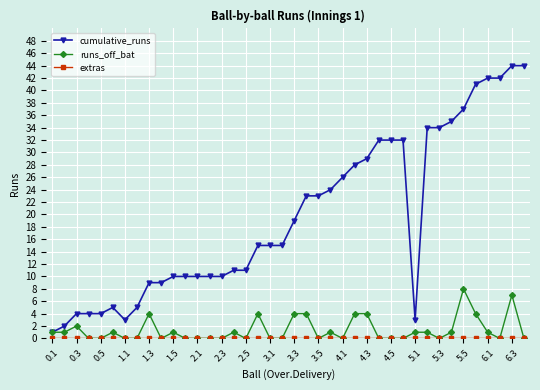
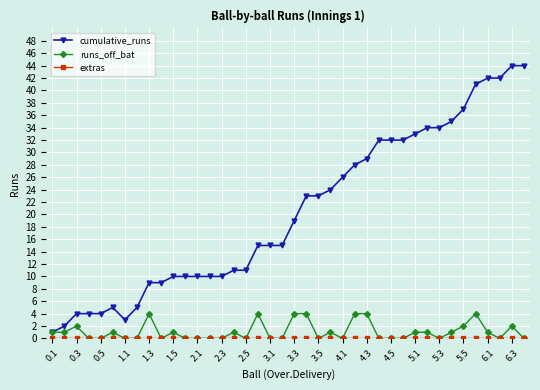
  {
    "cumulative_runs": {
      "0.3": 4,
      "0.5": 4,
      "1.1": 3,
      "1.3": 9,
      "1.5": 10,
      "2.1": 10,
      "2.3": 10,
      "2.5": 11,
      "3.1": 15,
      "3.3": 19,
      "3.5": 23,
      "4.1": 26,
      "4.3": 29,
      "4.5": 32,
-     "5.1": 3,
+     "5.1": 33,
      "5.3": 34,
      "5.5": 37,
      "6.1": 42,
      "6.3": 44
    },
    "runs_off_bat": {
      "0.3": 2,
      "1.3": 4,
      "1.5": 1,
      "3.3": 4,
      "4.3": 4,
      "5.1": 1,
-     "5.5": 8,
+     "5.5": 2,
      "6.1": 1,
-     "6.3": 7
+     "6.3": 2
    },
    "extras": {
      "0.1": 0,
      "0.3": 0,
      "1.3": 0,
      "1.5": 0,
      "3.3": 0,
      "4.3": 0,
      "5.1": 0,
      "5.5": 0,
      "6.1": 0,
      "6.3": 0
    }
  }
